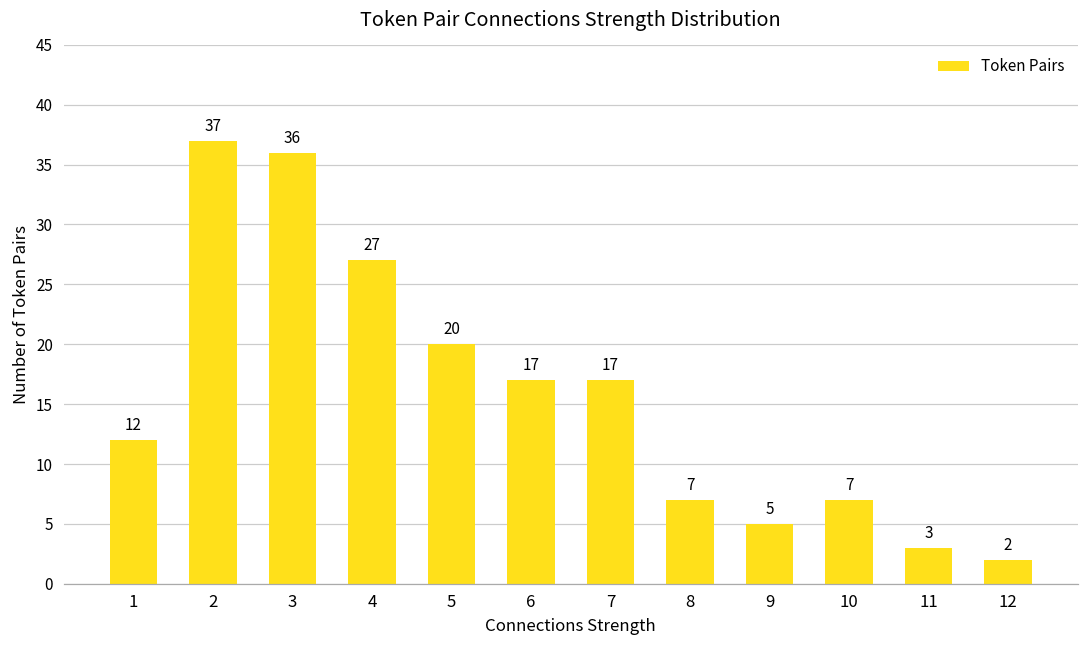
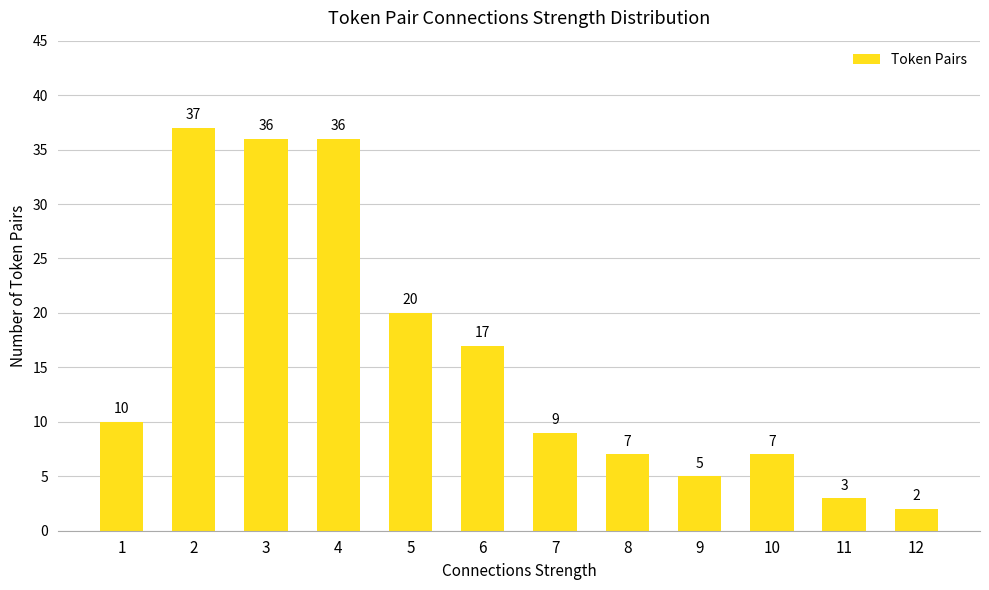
  {
-   "1": 12,
+   "1": 10,
    "2": 37,
    "3": 36,
-   "4": 27,
+   "4": 36,
    "5": 20,
    "6": 17,
-   "7": 17,
+   "7": 9,
    "8": 7,
    "9": 5,
    "10": 7,
    "11": 3,
    "12": 2
  }
